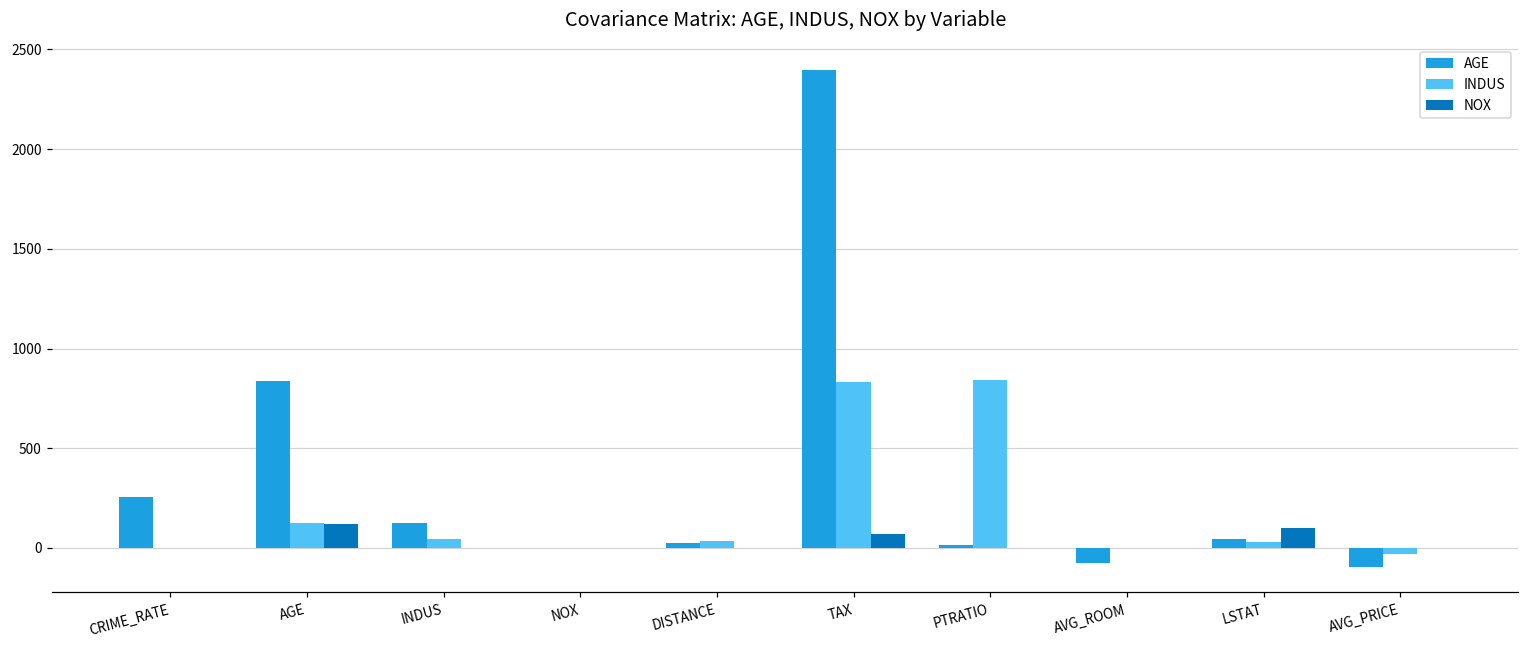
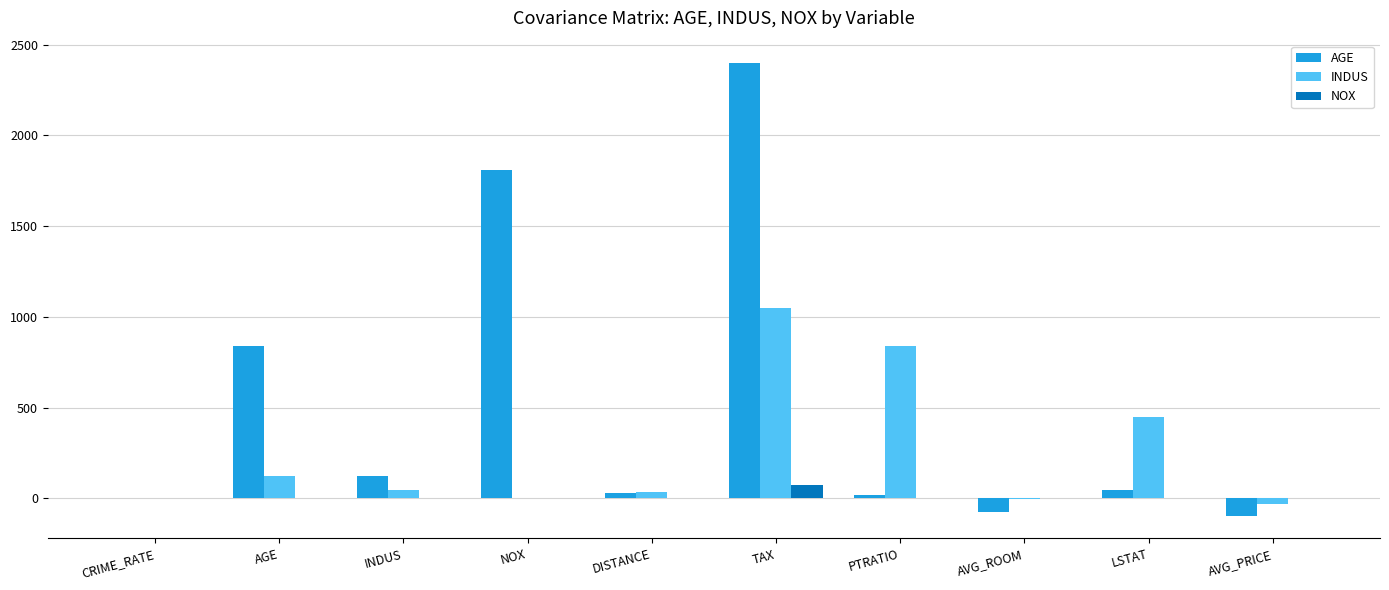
  {
    "AGE": {
-     "CRIME_RATE": 260,
+     "CRIME_RATE": 0,
      "AGE": 840,
      "INDUS": 120,
-     "NOX": 0,
+     "NOX": 1810,
      "DISTANCE": 30,
      "TAX": 2400,
      "PTRATIO": 20,
      "AVG_ROOM": -70,
      "LSTAT": 40,
      "AVG_PRICE": -100
    },
    "INDUS": {
      "AGE": 120,
      "INDUS": 50,
      "DISTANCE": 40,
-     "TAX": 830,
+     "TAX": 1050,
      "PTRATIO": 840,
-     "LSTAT": 30,
+     "LSTAT": 450,
      "AVG_PRICE": -30
    },
    "NOX": {
-     "AGE": 120,
+     "AGE": 0,
      "TAX": 70,
-     "LSTAT": 100
+     "LSTAT": 0
    }
  }
